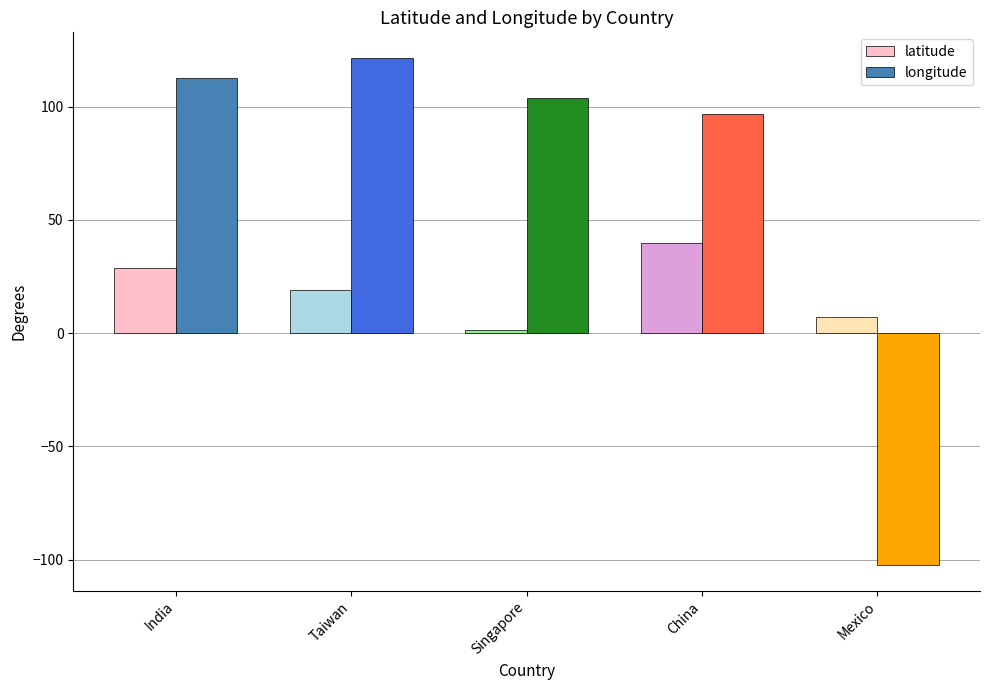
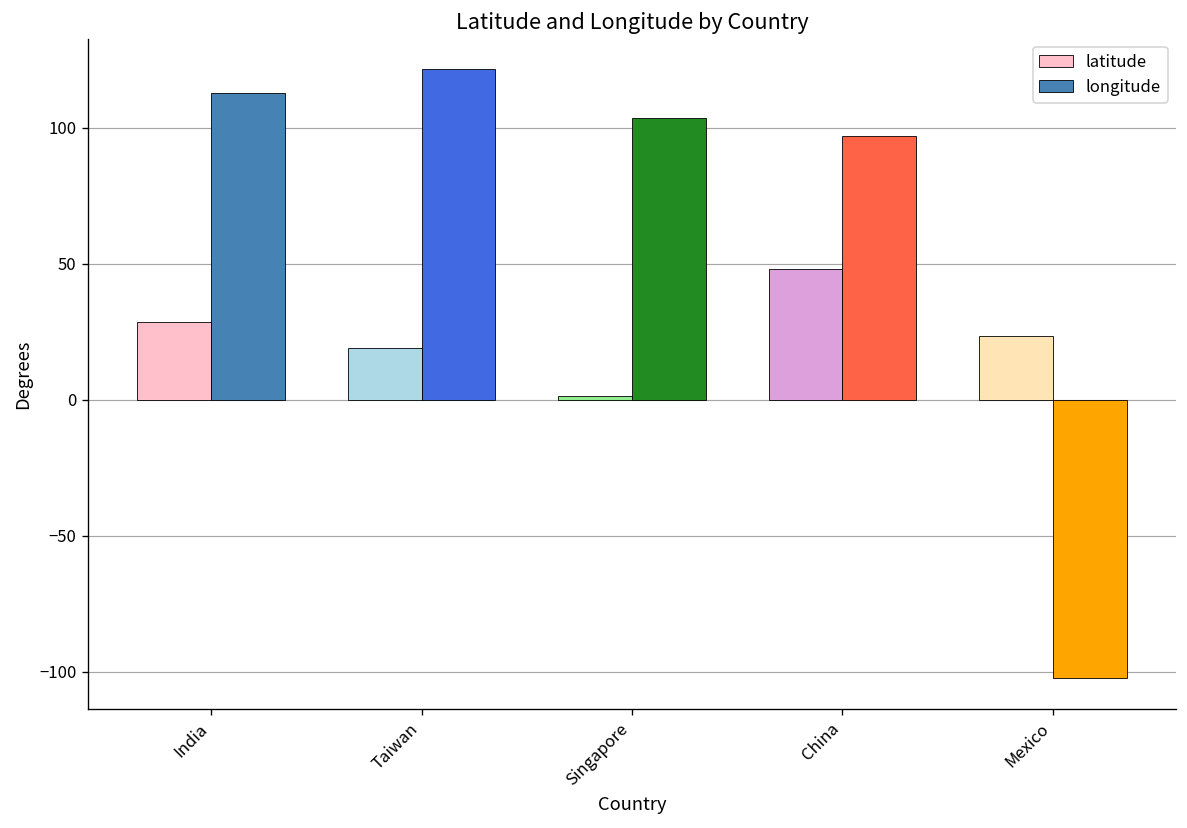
  {
    "latitude": {
      "India": 29,
      "Taiwan": 19,
      "Singapore": 1,
-     "China": 40,
-     "Mexico": 7
+     "China": 48,
+     "Mexico": 24
    },
    "longitude": {
      "India": 113,
      "Taiwan": 122,
      "Singapore": 104,
      "China": 97,
      "Mexico": -103
    }
  }
